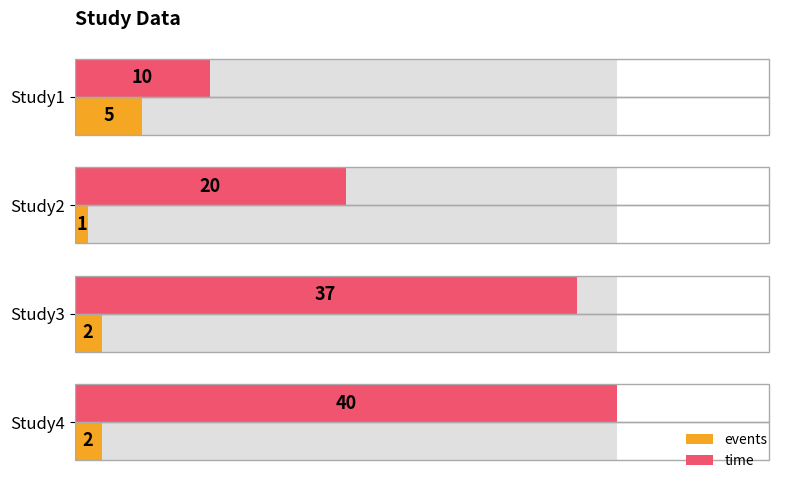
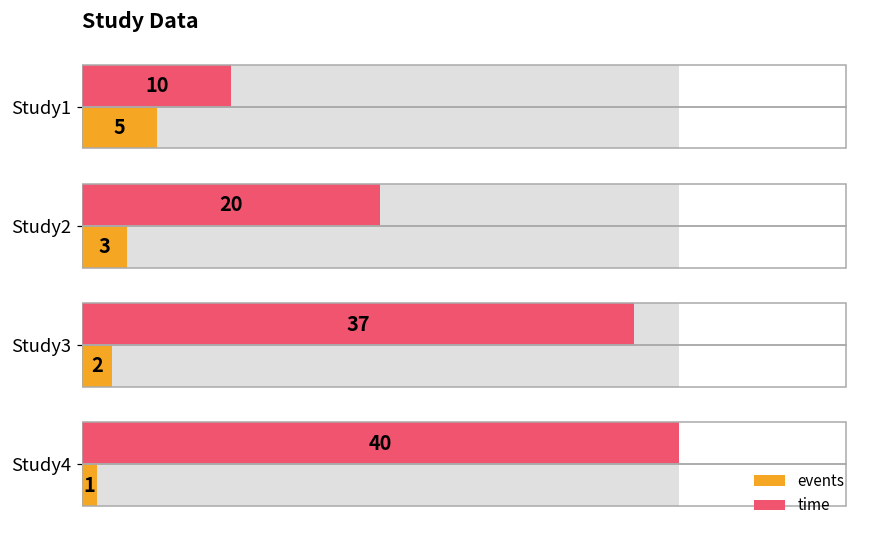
  {
    "events": {
-     "Study2": 1,
-     "Study4": 2
+     "Study2": 3,
+     "Study4": 1
    },
    "time": {
      "Study4": 40
    }
  }
